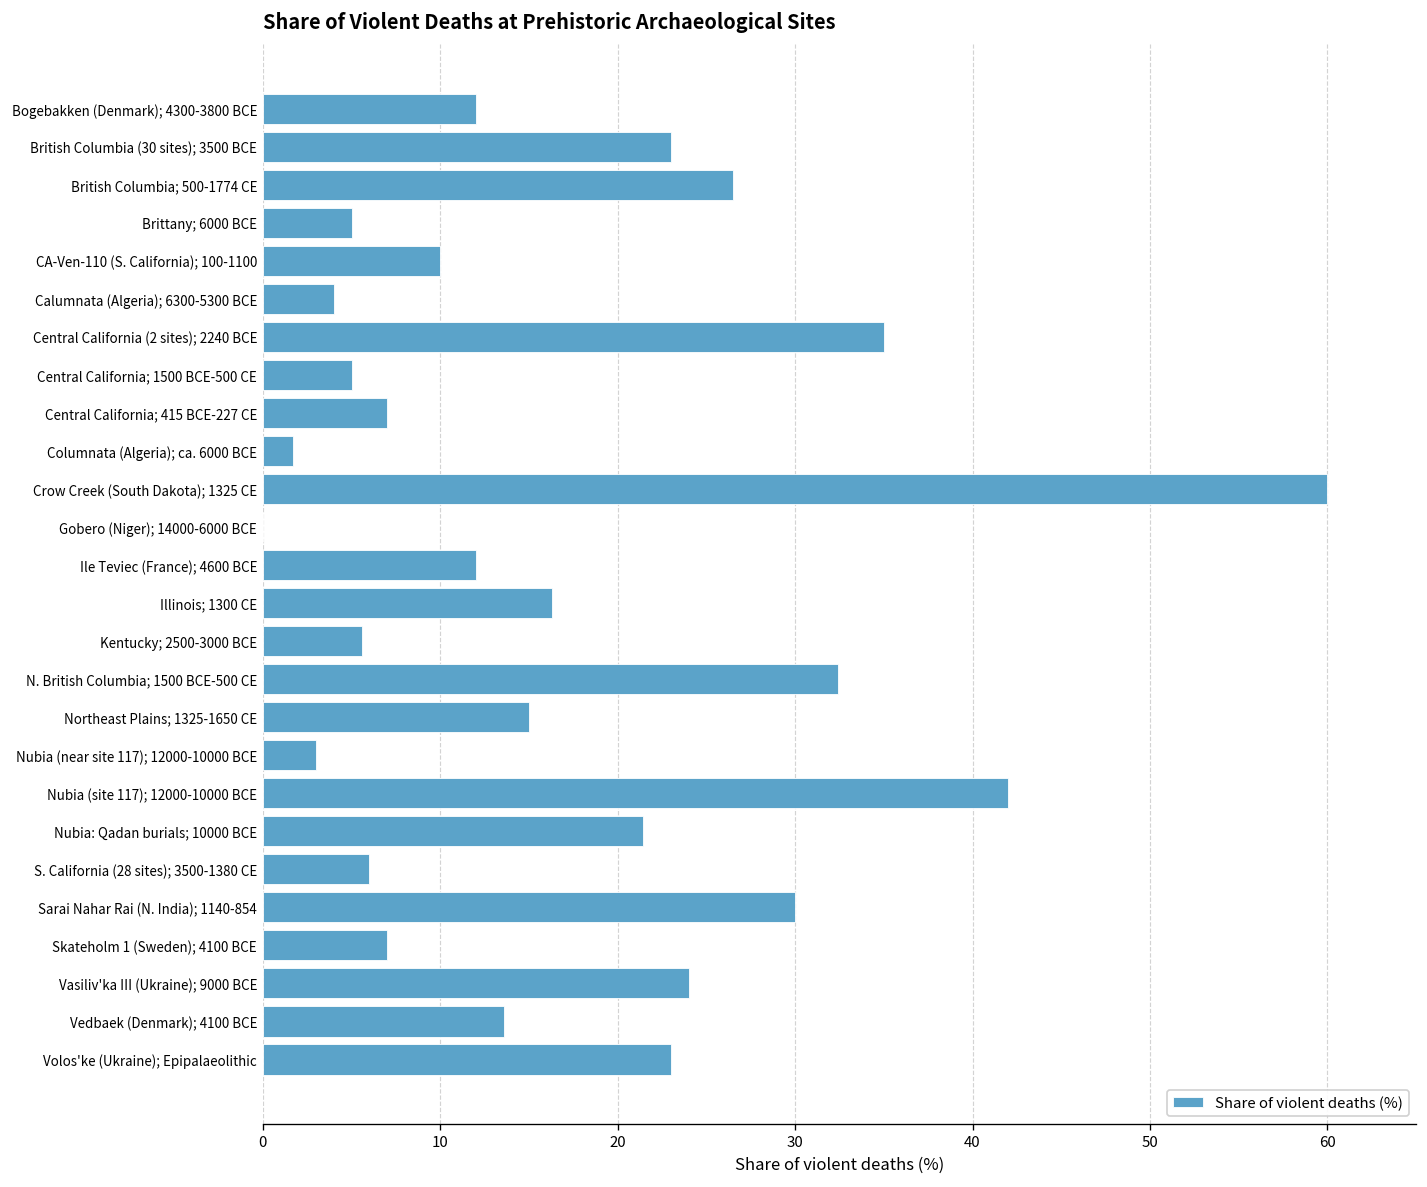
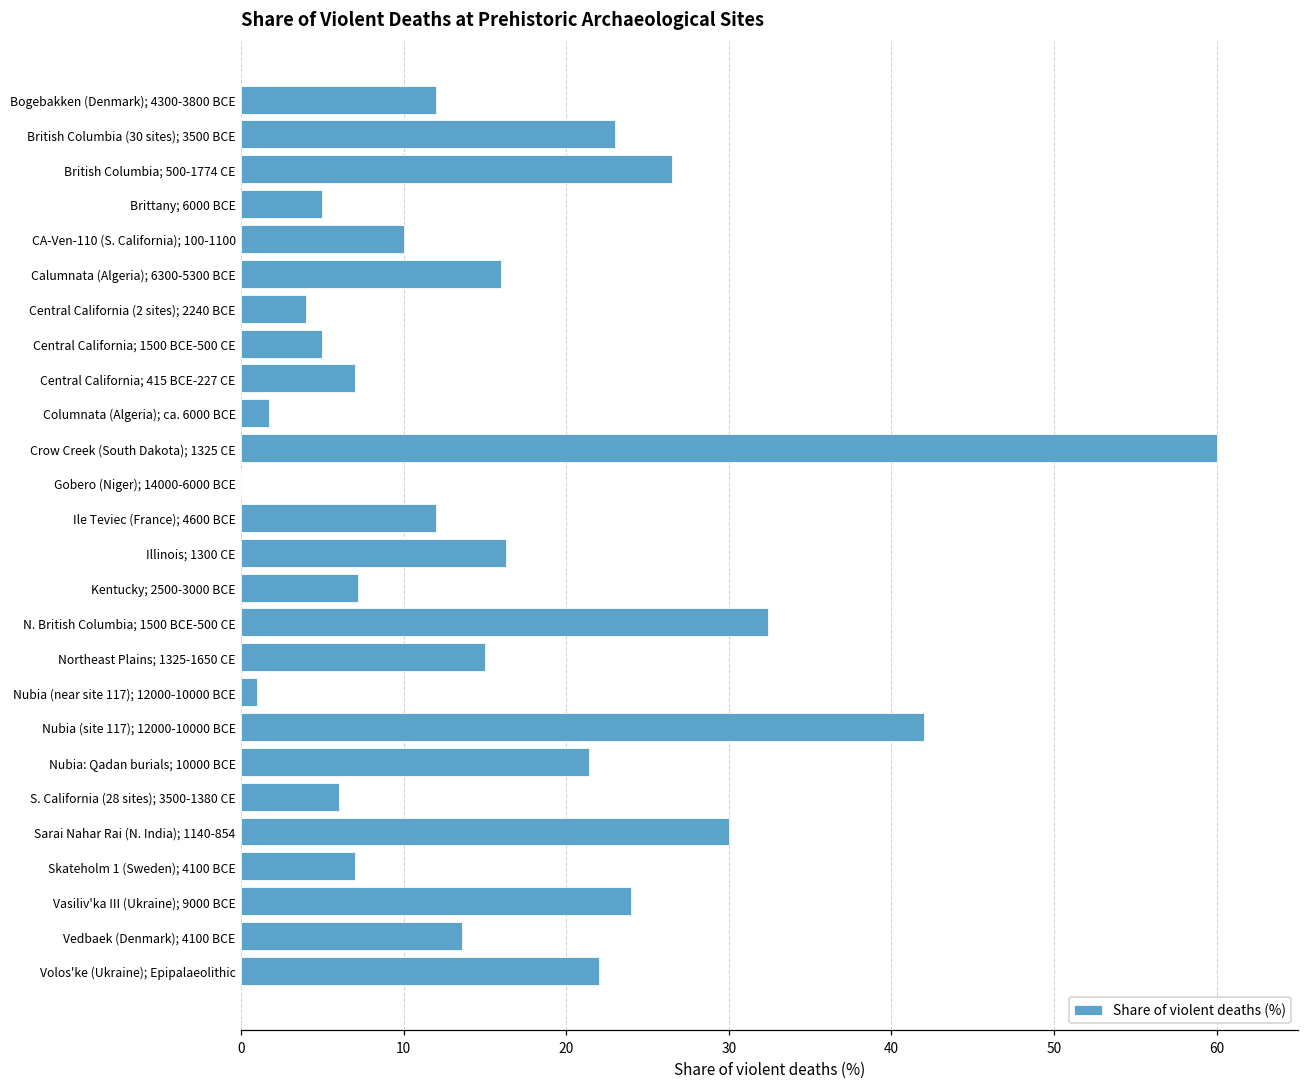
  {
    "Bogebakken (Denmark); 4300-3800 BCE": 12.0,
    "British Columbia (30 sites); 3500 BCE": 23.0,
    "British Columbia; 500-1774 CE": 26.5,
    "Brittany; 6000 BCE": 5.0,
    "CA-Ven-110 (S. California); 100-1100": 10.0,
-   "Calumnata (Algeria); 6300-5300 BCE": 4,
-   "Central California (2 sites); 2240 BCE": 35,
+   "Calumnata (Algeria); 6300-5300 BCE": 16,
+   "Central California (2 sites); 2240 BCE": 4,
    "Central California; 1500 BCE-500 CE": 5.0,
    "Central California; 415 BCE-227 CE": 7.0,
    "Columnata (Algeria); ca. 6000 BCE": 1.7,
    "Crow Creek (South Dakota); 1325 CE": 60.0,
    "Gobero (Niger); 14000-6000 BCE": 0.0,
    "Ile Teviec (France); 4600 BCE": 12.0,
    "Illinois; 1300 CE": 16.3,
-   "Kentucky; 2500-3000 BCE": 5.6,
+   "Kentucky; 2500-3000 BCE": 7.2,
    "N. British Columbia; 1500 BCE-500 CE": 32.4,
    "Northeast Plains; 1325-1650 CE": 15.0,
-   "Nubia (near site 117); 12000-10000 BCE": 3,
+   "Nubia (near site 117); 12000-10000 BCE": 1,
    "Nubia (site 117); 12000-10000 BCE": 42.0,
    "Nubia: Qadan burials; 10000 BCE": 21.4,
    "S. California (28 sites); 3500-1380 CE": 6.0,
    "Sarai Nahar Rai (N. India); 1140-854": 30.0,
    "Skateholm 1 (Sweden); 4100 BCE": 7.0,
    "Vasiliv'ka III (Ukraine); 9000 BCE": 24.0,
    "Vedbaek (Denmark); 4100 BCE": 13.6,
-   "Volos'ke (Ukraine); Epipalaeolithic": 23
+   "Volos'ke (Ukraine); Epipalaeolithic": 22
  }
